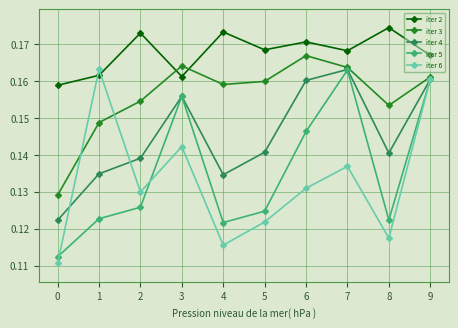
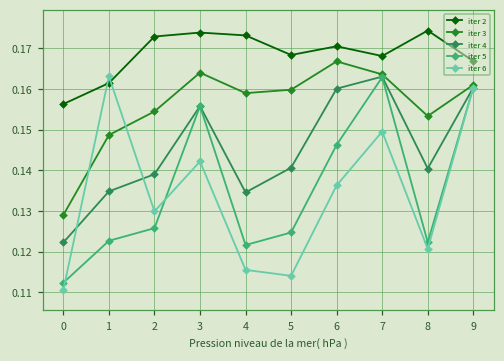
  {
    "iter 2": {
-     "0": 0.159,
+     "0": 0.156,
      "1": 0.161,
      "2": 0.173,
-     "3": 0.161,
+     "3": 0.174,
      "4": 0.173,
      "5": 0.168,
      "6": 0.170,
      "7": 0.168,
      "8": 0.174
    },
    "iter 6": {
      "0": 0.111,
      "1": 0.163,
      "2": 0.130,
      "3": 0.142,
      "4": 0.116,
-     "5": 0.122,
-     "6": 0.131,
-     "7": 0.137,
-     "8": 0.117
+     "5": 0.114,
+     "6": 0.136,
+     "7": 0.150,
+     "8": 0.121
    }
  }
